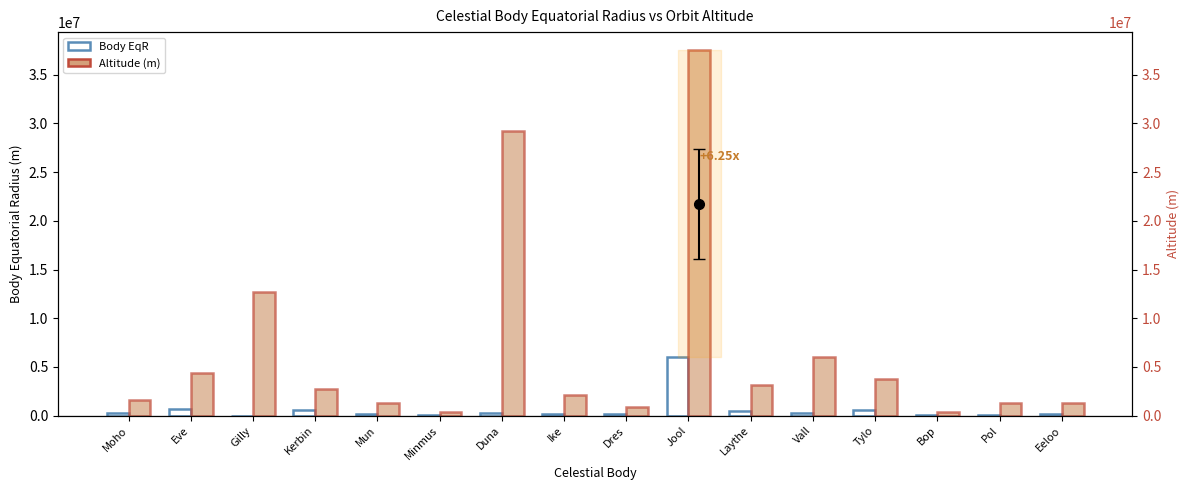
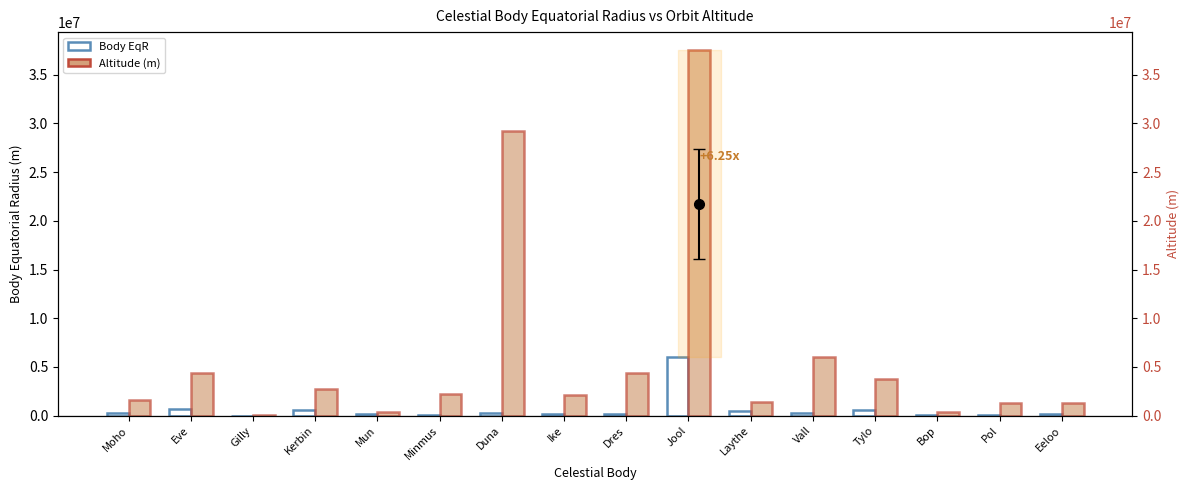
  {
    "Altitude (m)": {
      "Moho": 2000000,
      "Eve": 4000000,
-     "Gilly": 13000000,
+     "Gilly": 0,
      "Kerbin": 3000000,
-     "Mun": 1000000,
-     "Minmus": 0,
+     "Mun": 0,
+     "Minmus": 2000000,
      "Duna": 29000000,
      "Ike": 2000000,
-     "Dres": 1000000,
+     "Dres": 4000000,
      "Jool": 38000000,
-     "Laythe": 3000000,
+     "Laythe": 1000000,
      "Vall": 6000000,
      "Tylo": 4000000,
      "Bop": 0,
      "Pol": 1000000,
      "Eeloo": 1000000
    }
  }
